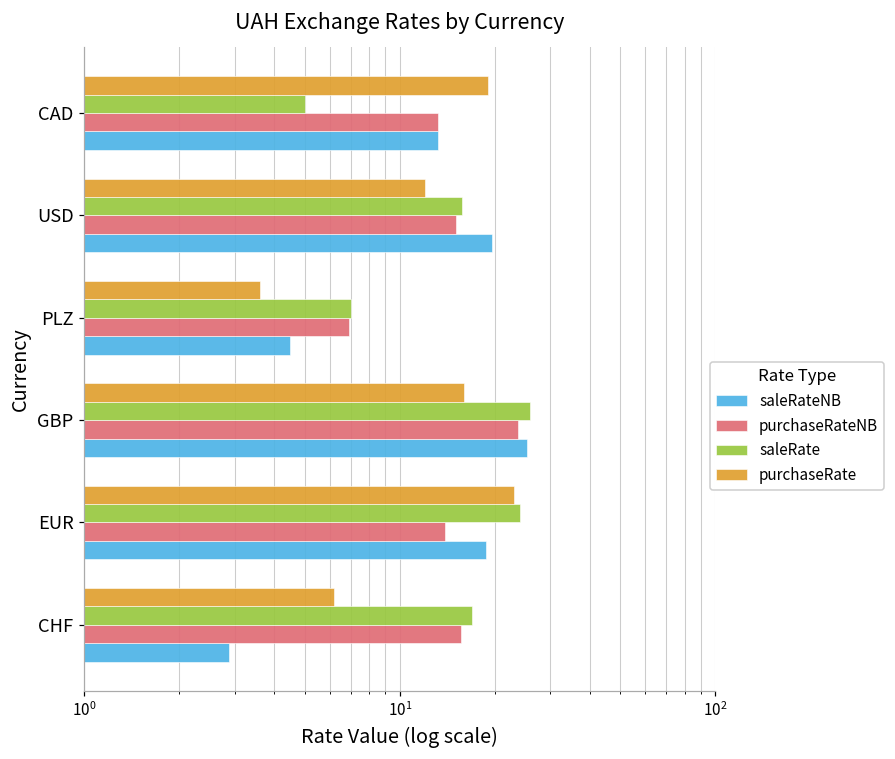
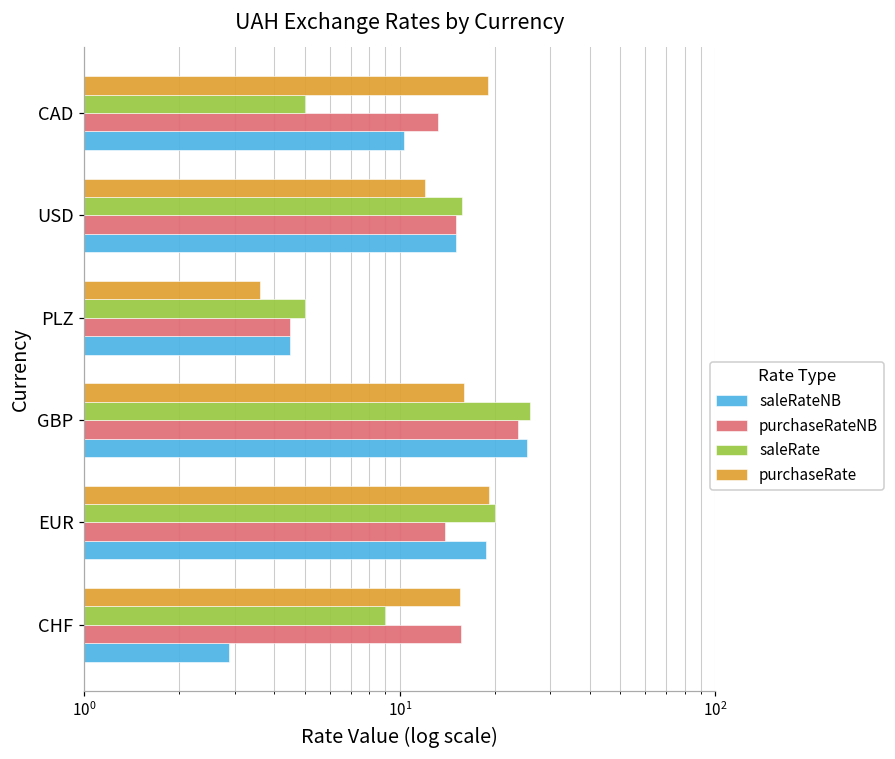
  {
    "saleRateNB": {
-     "CAD": 13,
-     "USD": 20,
+     "CAD": 10.3,
+     "USD": 15,
      "PLZ": 4.5,
      "GBP": 25,
      "EUR": 19,
      "CHF": 2.9
    },
    "purchaseRateNB": {
      "CAD": 13,
      "USD": 15,
-     "PLZ": 6.9,
+     "PLZ": 4.5,
      "GBP": 24,
      "EUR": 14,
      "CHF": 16
    },
    "saleRate": {
      "CAD": 5,
      "USD": 16,
-     "PLZ": 7,
+     "PLZ": 5,
      "GBP": 26,
-     "EUR": 24,
-     "CHF": 17
+     "EUR": 20,
+     "CHF": 9
    },
    "purchaseRate": {
      "CAD": 19,
      "USD": 12.0,
      "PLZ": 3.6,
      "GBP": 16,
-     "EUR": 23,
-     "CHF": 6.2
+     "EUR": 19,
+     "CHF": 16
    }
  }
